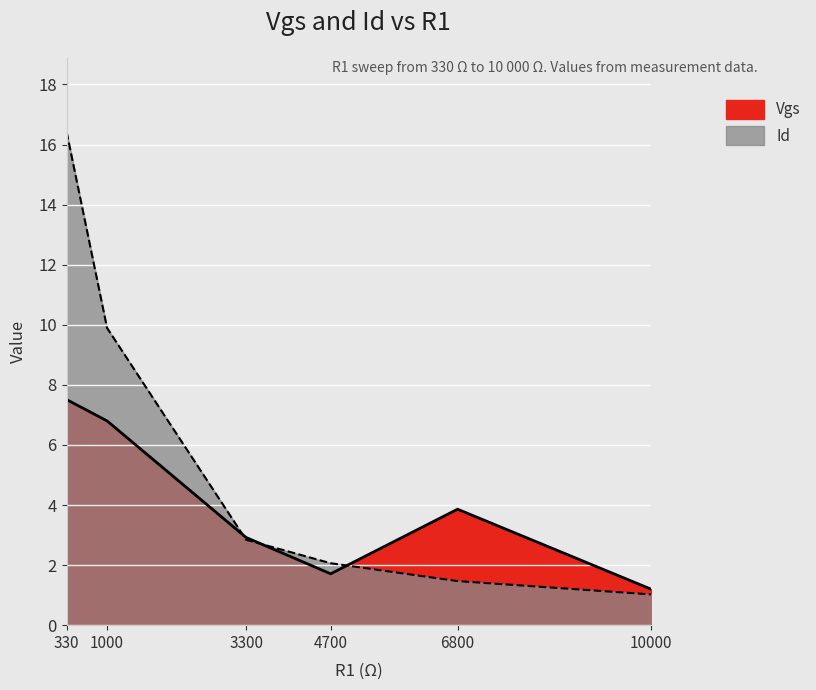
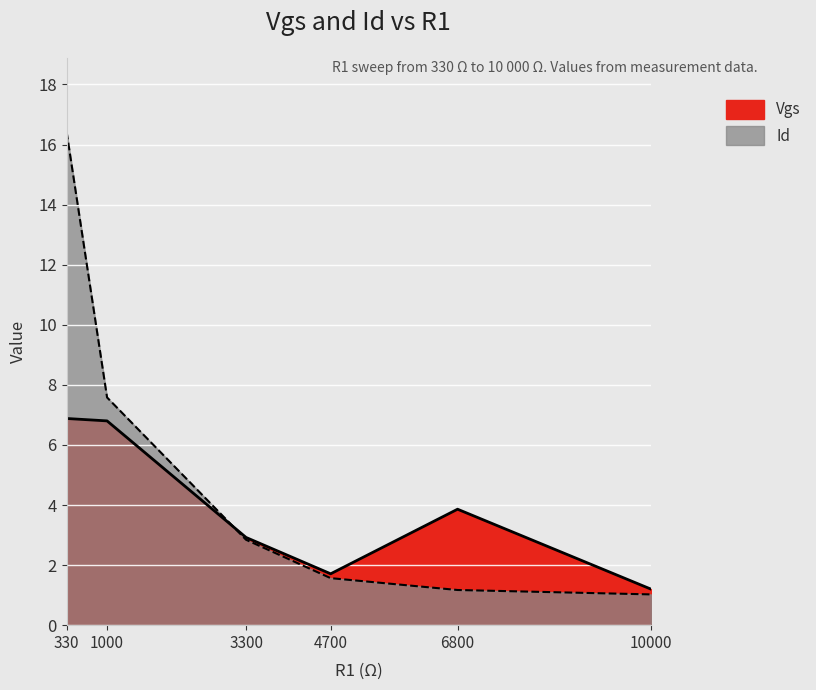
  {
    "Vgs": {
-     "330": 7.5,
+     "330": 6.9,
      "1000": 6.8,
      "4700": 1.7,
      "6800": 3.9,
      "10000": 1.2
    },
    "Id": {
      "330": 16.4,
-     "1000": 9.9,
-     "4700": 2.1,
-     "6800": 1.5,
+     "1000": 7.6,
+     "4700": 1.6,
+     "6800": 1.2,
      "10000": 1.0
    }
  }
